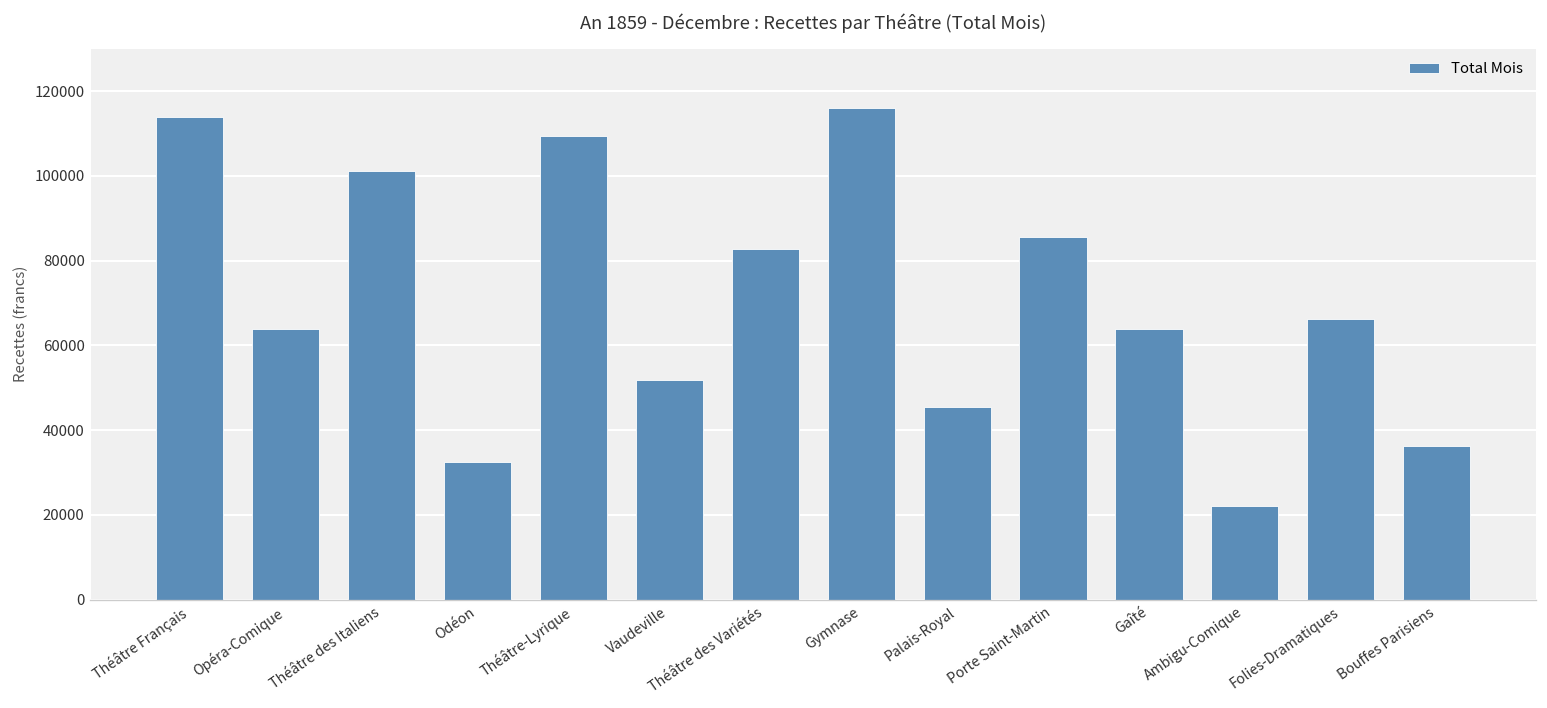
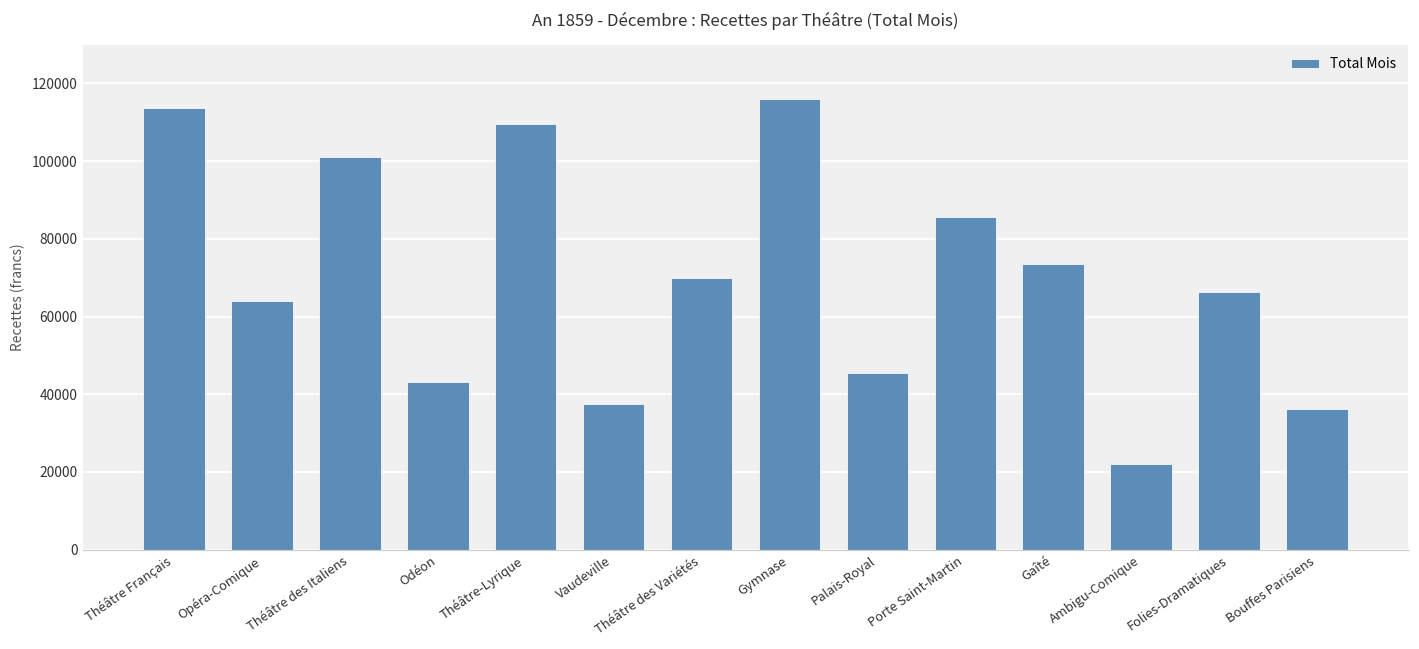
  {
    "Théâtre Français": 114000,
    "Opéra-Comique": 64000,
    "Théâtre des Italiens": 101000,
-   "Odéon": 32000,
+   "Odéon": 43000,
    "Théâtre-Lyrique": 109000,
-   "Vaudeville": 52000,
-   "Théâtre des Variétés": 83000,
+   "Vaudeville": 38000,
+   "Théâtre des Variétés": 70000,
    "Gymnase": 116000,
    "Palais-Royal": 46000,
    "Porte Saint-Martin": 86000,
-   "Gaîté": 64000,
+   "Gaîté": 73000,
    "Ambigu-Comique": 22000,
    "Folies-Dramatiques": 66000,
    "Bouffes Parisiens": 36000
  }
